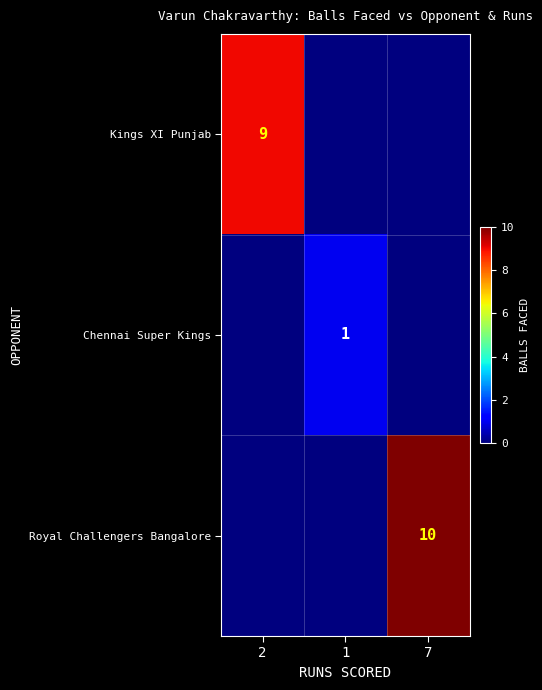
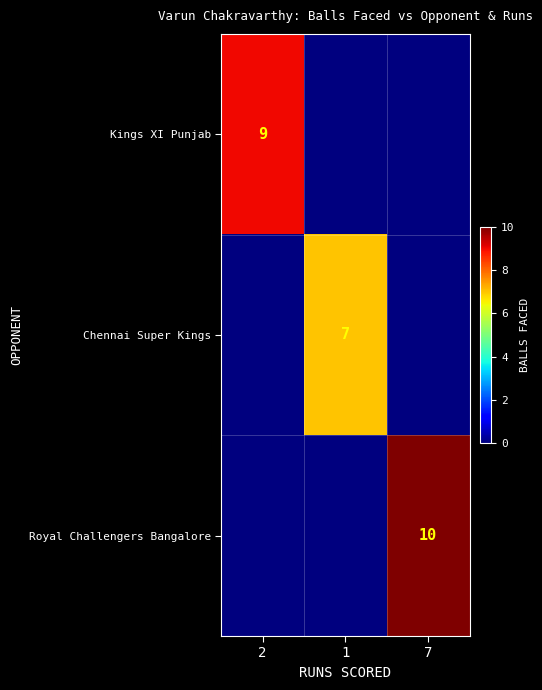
  {
    "Kings XI Punjab": {
      "2": 9
    },
    "Chennai Super Kings": {
-     "1": 1
+     "1": 7
    },
    "Royal Challengers Bangalore": {
      "7": 10
    }
  }
